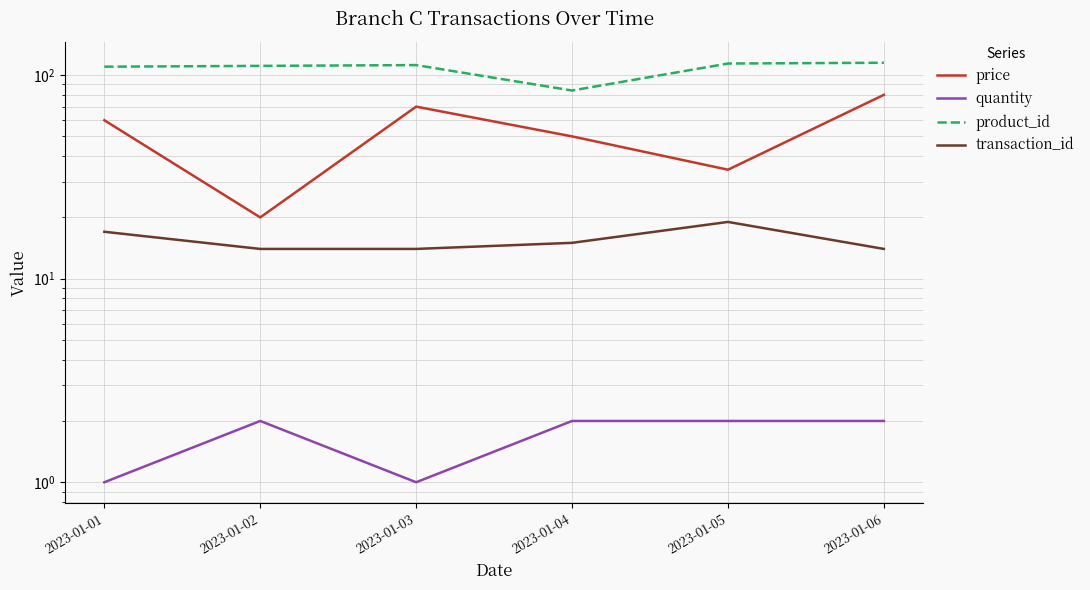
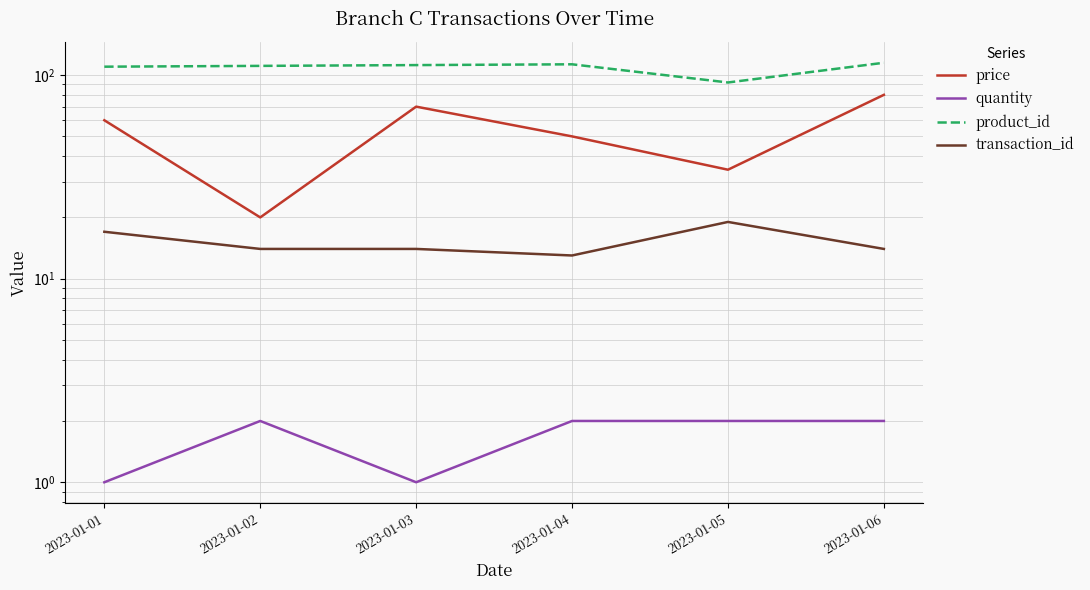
  {
    "price": {
      "2023-01-01": 60,
      "2023-01-02": 20,
      "2023-01-03": 70,
      "2023-01-04": 50,
      "2023-01-05": 34,
      "2023-01-06": 80
    },
    "quantity": {
      "2023-01-01": 1,
      "2023-01-02": 2,
      "2023-01-03": 1,
      "2023-01-04": 2,
      "2023-01-05": 2,
      "2023-01-06": 2
    },
    "product_id": {
      "2023-01-01": 110,
      "2023-01-02": 110,
      "2023-01-03": 110,
-     "2023-01-04": 84,
-     "2023-01-05": 110,
+     "2023-01-04": 110,
+     "2023-01-05": 90,
      "2023-01-06": 120
    },
    "transaction_id": {
      "2023-01-01": 17,
      "2023-01-02": 14,
      "2023-01-03": 14,
-     "2023-01-04": 15,
+     "2023-01-04": 13,
      "2023-01-05": 19,
      "2023-01-06": 14
    }
  }
